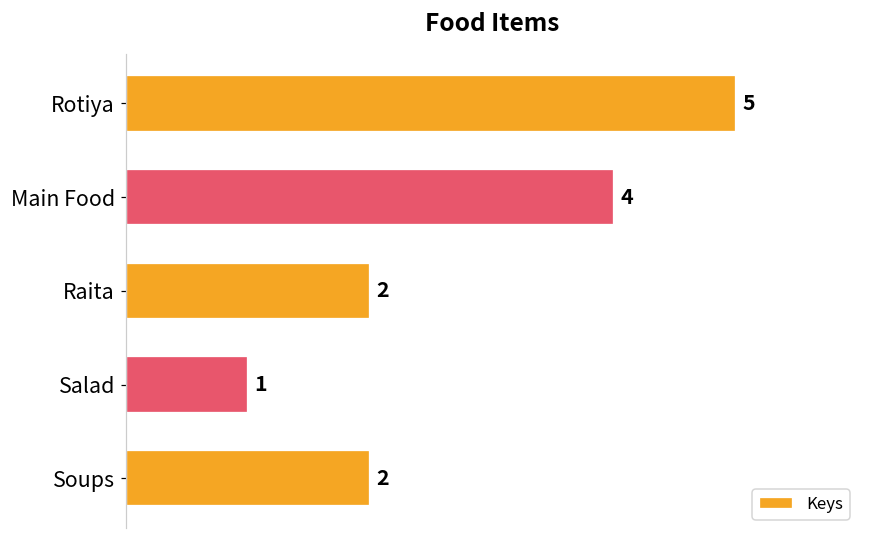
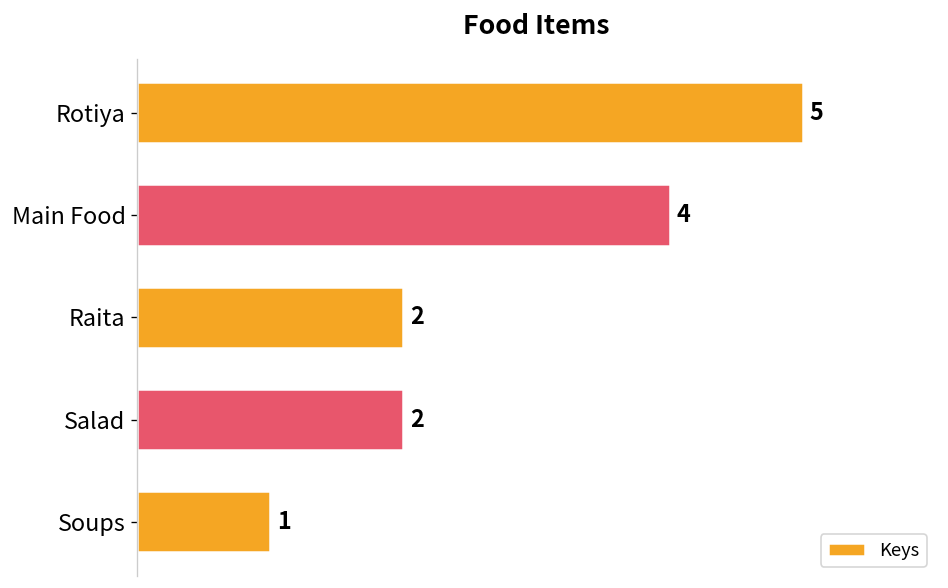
  {
    "Rotiya": 5,
    "Main Food": 4,
    "Raita": 2,
-   "Salad": 1,
-   "Soups": 2
+   "Salad": 2,
+   "Soups": 1
  }
